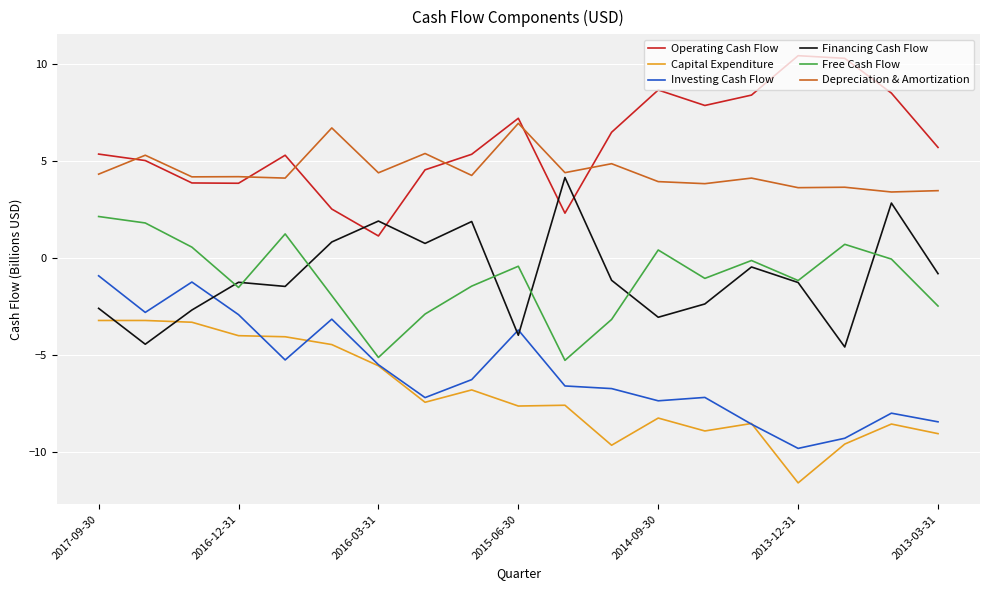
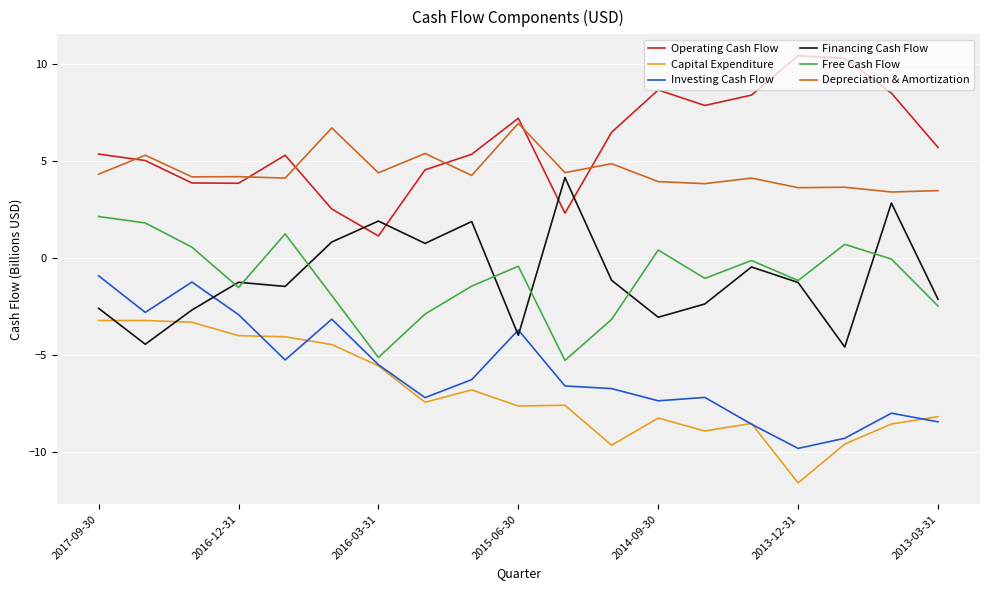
  {
    "Operating Cash Flow": {
      "2017-09-30": 5.4,
      "2016-12-31": 3.9,
      "2016-03-31": 1.1,
      "2015-06-30": 7.2,
      "2014-09-30": 8.7,
      "2013-03-31": 5.7
    },
    "Capital Expenditure": {
      "2017-09-30": -3.2,
      "2016-12-31": -4.0,
      "2015-06-30": -7.6,
      "2014-09-30": -8.3,
      "2013-12-31": -11.6,
-     "2013-03-31": -9.1
+     "2013-03-31": -8.2
    },
    "Investing Cash Flow": {
      "2017-09-30": -0.9,
      "2016-12-31": -2.9,
      "2015-06-30": -3.7,
      "2014-09-30": -7.4,
      "2013-12-31": -9.8,
      "2013-03-31": -8.5
    },
    "Financing Cash Flow": {
      "2017-09-30": -2.6,
      "2016-12-31": -1.3,
      "2016-03-31": 1.9,
      "2015-06-30": -4.0,
      "2014-09-30": -3.1,
-     "2013-03-31": -0.8
+     "2013-03-31": -2.1
    },
    "Free Cash Flow": {
      "2017-09-30": 2.1,
      "2016-12-31": -1.5,
      "2016-03-31": -5.1,
      "2015-06-30": -0.4,
      "2014-09-30": 0.4,
      "2013-03-31": -2.5
    },
    "Depreciation & Amortization": {
      "2017-09-30": 4.3,
      "2016-12-31": 4.2,
      "2016-03-31": 4.4,
      "2015-06-30": 7.0,
      "2014-09-30": 3.9,
      "2013-12-31": 3.6,
      "2013-03-31": 3.5
    }
  }
